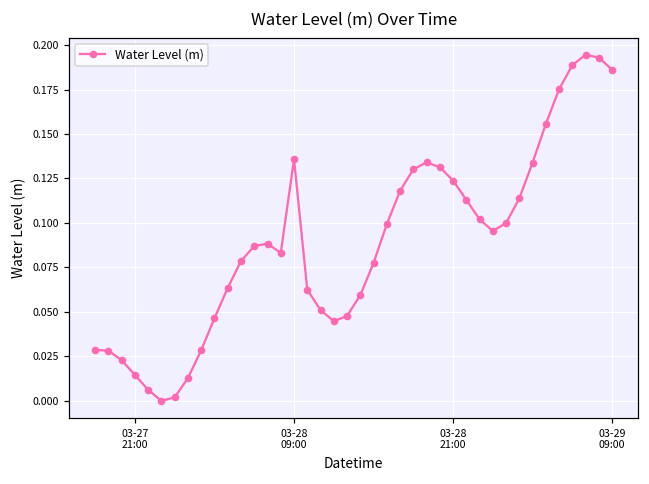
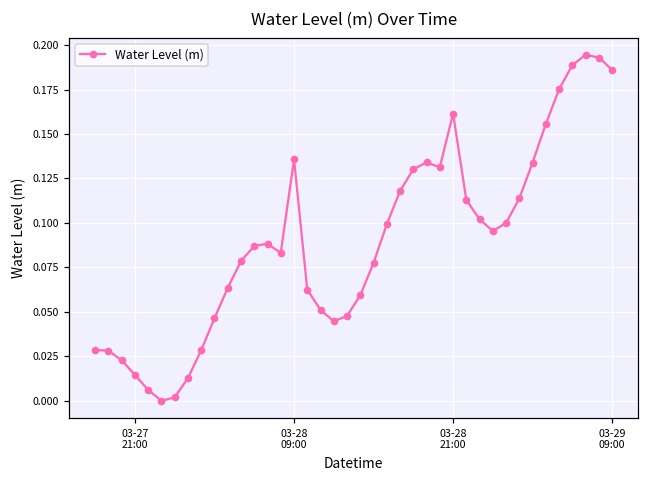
  {
    "03-27 21:00": 0.014,
    "03-28 09:00": 0.136,
-   "03-28 21:00": 0.124,
+   "03-28 21:00": 0.161,
    "03-29 09:00": 0.186
  }
